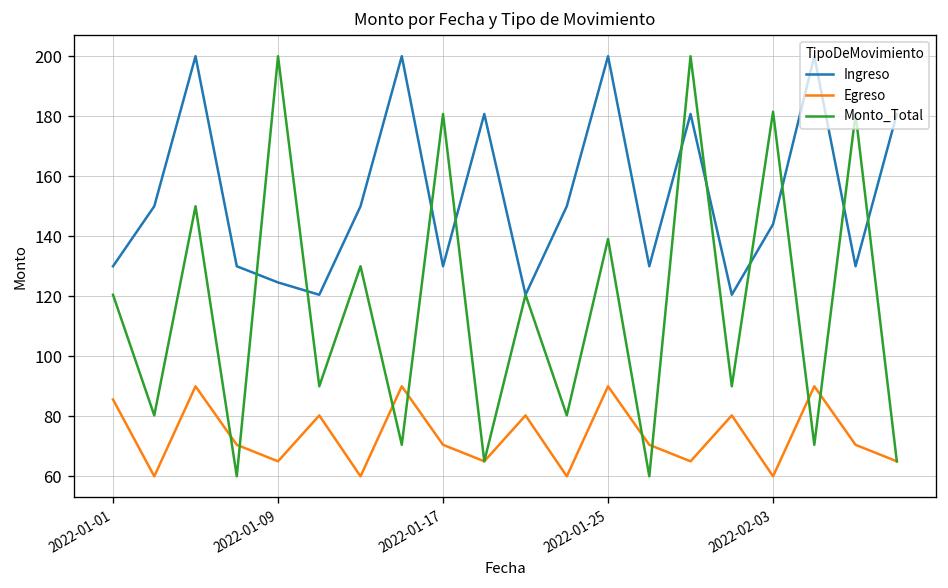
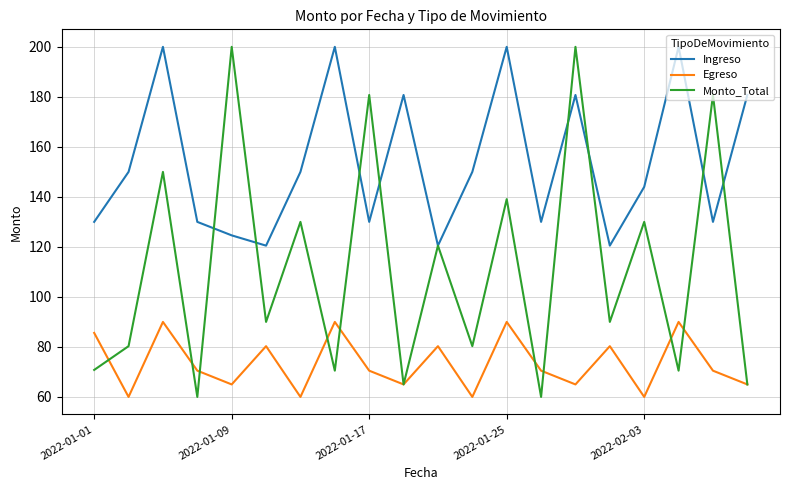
  {
    "Ingreso": {
      "2022-01-01": 130,
      "2022-01-09": 125,
      "2022-01-17": 130,
      "2022-01-25": 200,
      "2022-02-03": 144
    },
    "Egreso": {
      "2022-01-01": 86,
      "2022-01-09": 65,
      "2022-01-17": 71,
      "2022-01-25": 90,
      "2022-02-03": 60
    },
    "Monto_Total": {
-     "2022-01-01": 121,
+     "2022-01-01": 71,
      "2022-01-09": 200,
      "2022-01-17": 181,
      "2022-01-25": 139,
-     "2022-02-03": 182
+     "2022-02-03": 130
    }
  }
